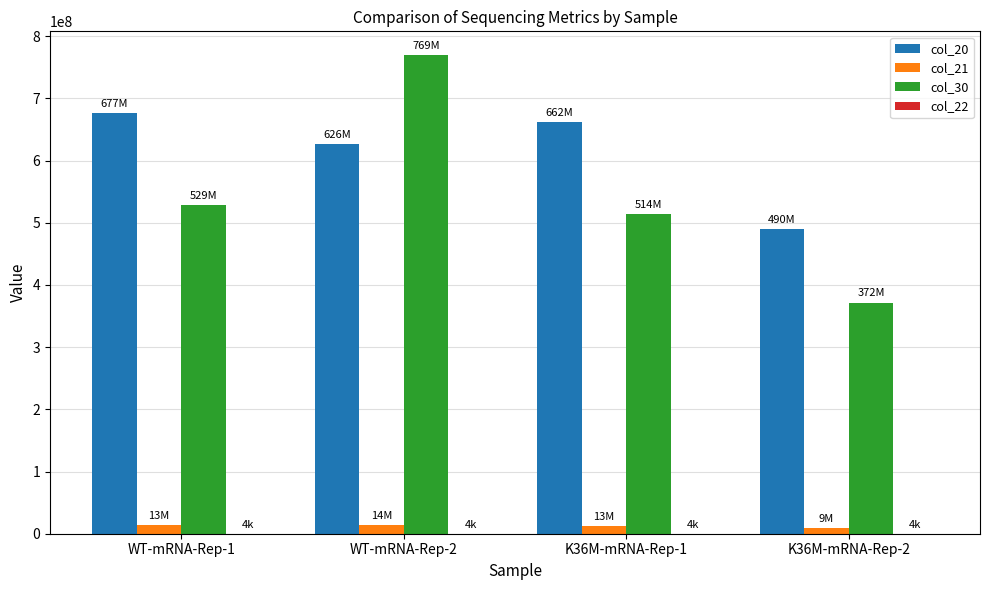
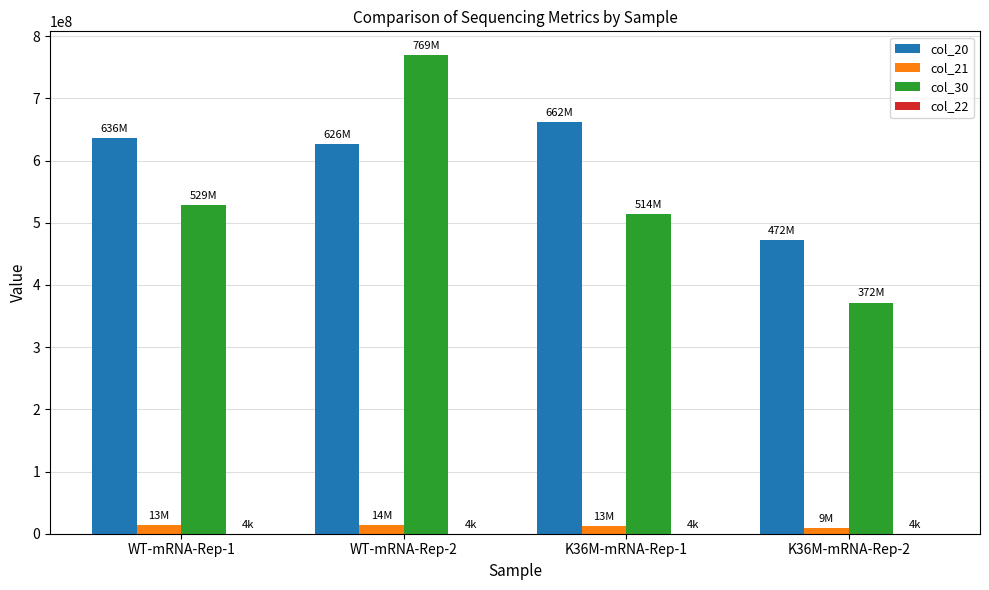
  {
    "col_20": {
-     "WT-mRNA-Rep-1": "677M",
+     "WT-mRNA-Rep-1": "636M",
      "WT-mRNA-Rep-2": "626M",
      "K36M-mRNA-Rep-1": "662M",
-     "K36M-mRNA-Rep-2": "490M"
+     "K36M-mRNA-Rep-2": "472M"
    },
    "col_21": {
      "WT-mRNA-Rep-1": "13M",
      "WT-mRNA-Rep-2": "14M",
      "K36M-mRNA-Rep-1": "13M",
      "K36M-mRNA-Rep-2": "9M"
    },
    "col_30": {
      "WT-mRNA-Rep-1": "529M",
      "WT-mRNA-Rep-2": "769M",
      "K36M-mRNA-Rep-1": "514M",
      "K36M-mRNA-Rep-2": "372M"
    },
    "col_22": {
      "WT-mRNA-Rep-1": "4k",
      "WT-mRNA-Rep-2": "4k",
      "K36M-mRNA-Rep-1": "4k",
      "K36M-mRNA-Rep-2": "4k"
    }
  }
